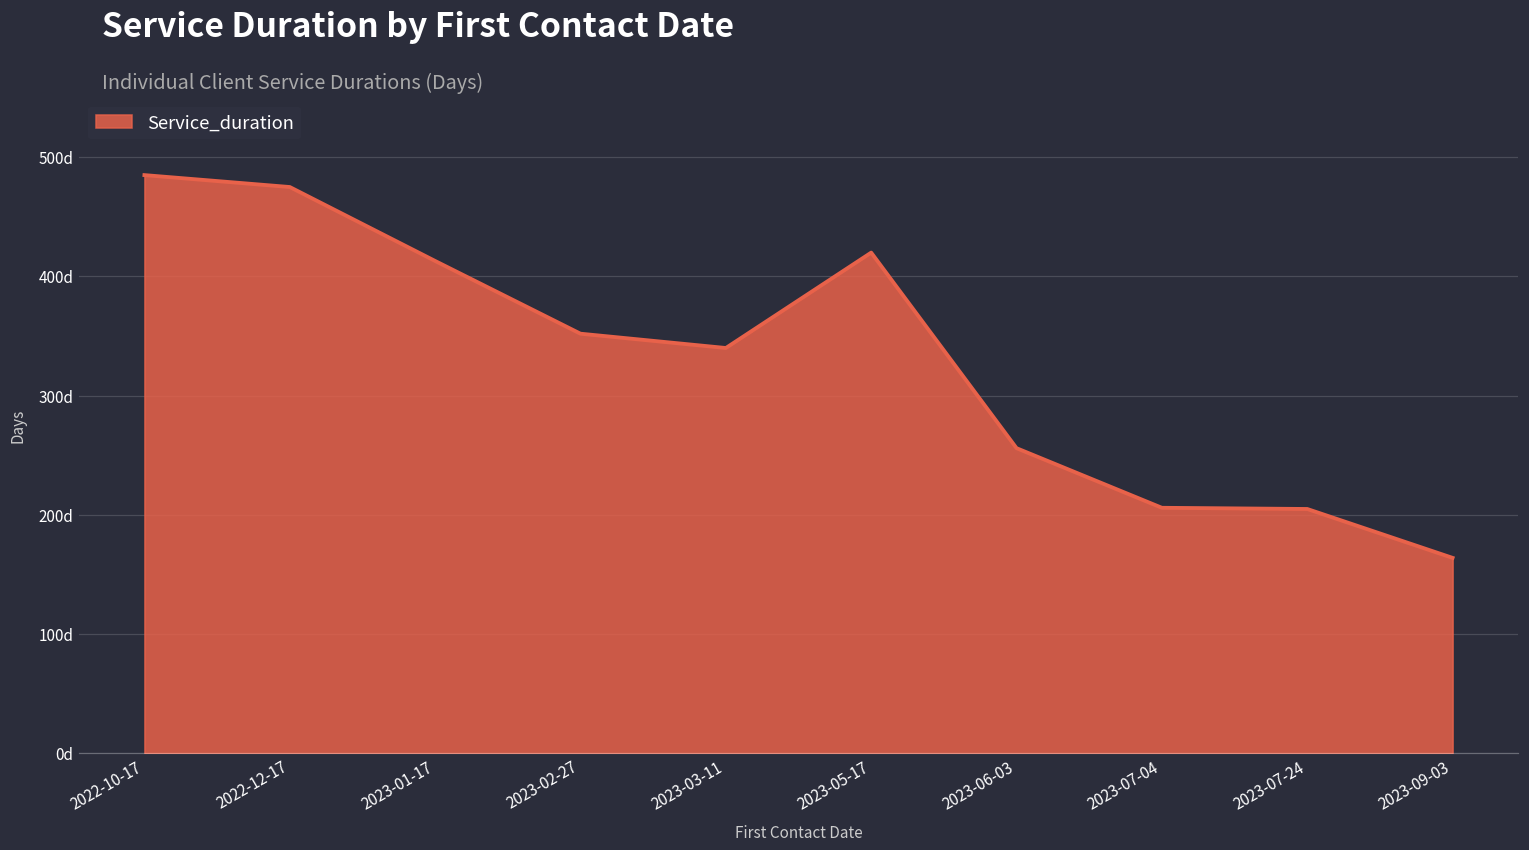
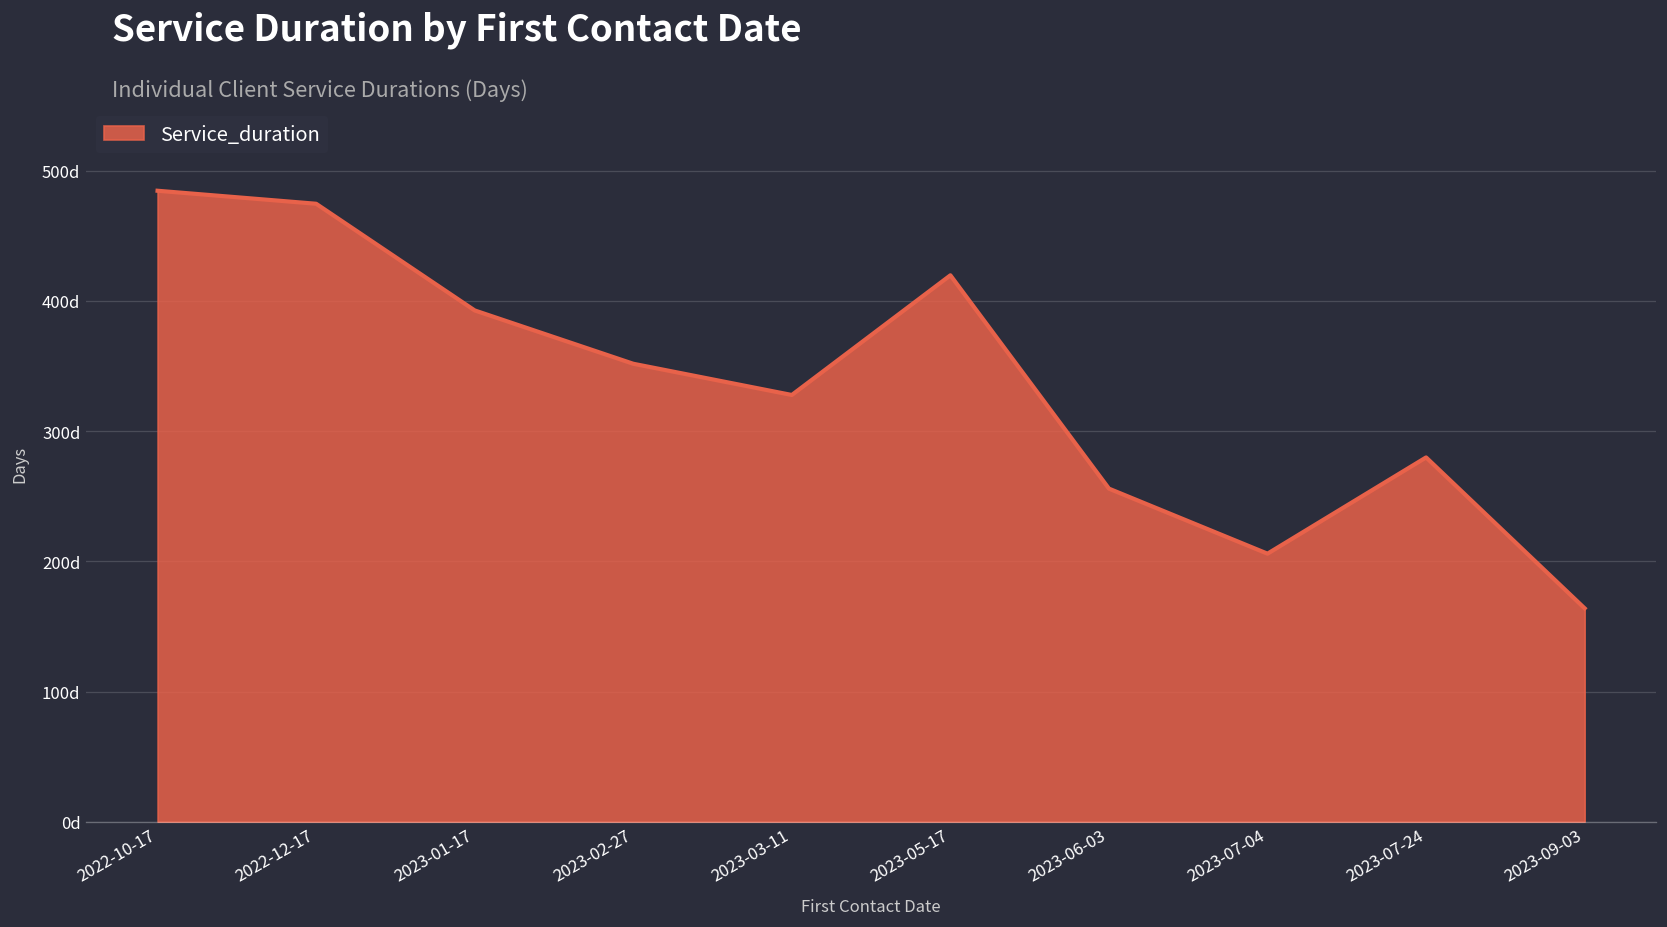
  {
    "2022-10-17": "485d",
    "2022-12-17": "475d",
-   "2023-01-17": "413d",
+   "2023-01-17": "393d",
    "2023-02-27": "352d",
-   "2023-03-11": "340d",
+   "2023-03-11": "328d",
    "2023-05-17": "420d",
    "2023-06-03": "256d",
    "2023-07-04": "206d",
-   "2023-07-24": "205d",
+   "2023-07-24": "280d",
    "2023-09-03": "164d"
  }
